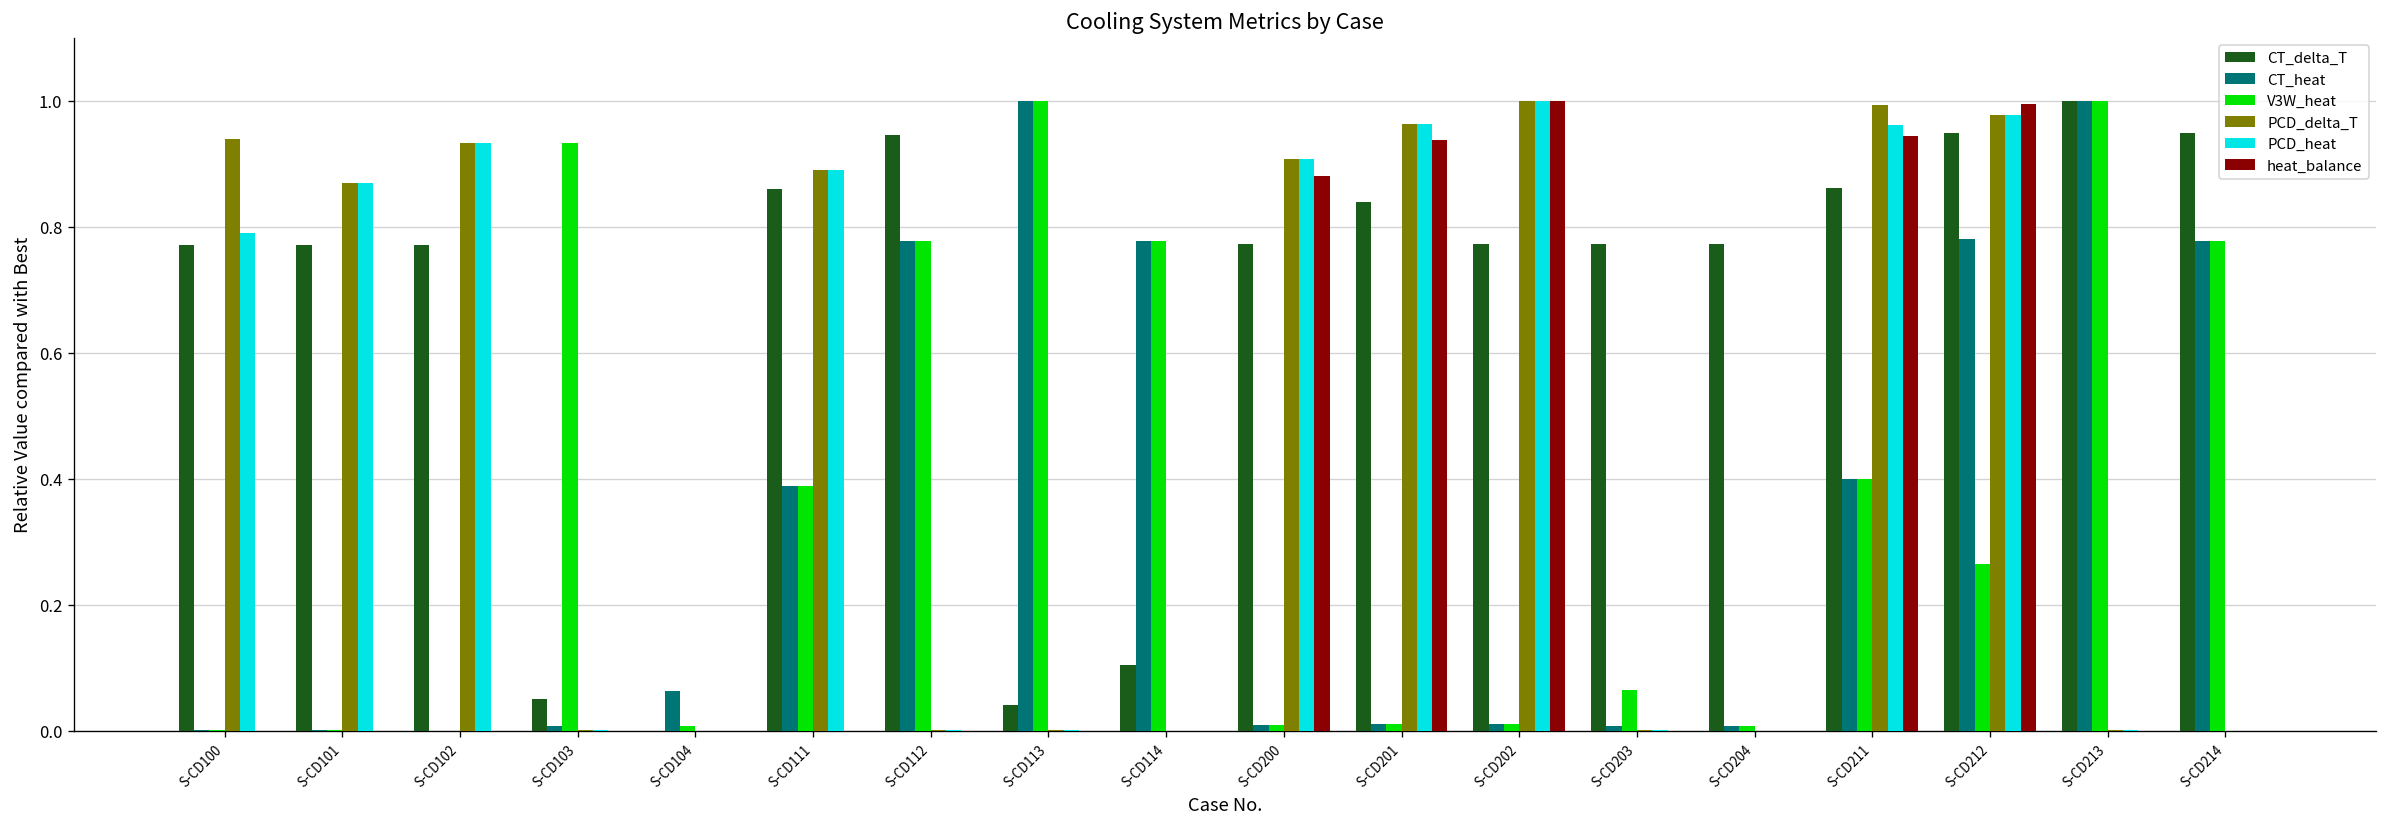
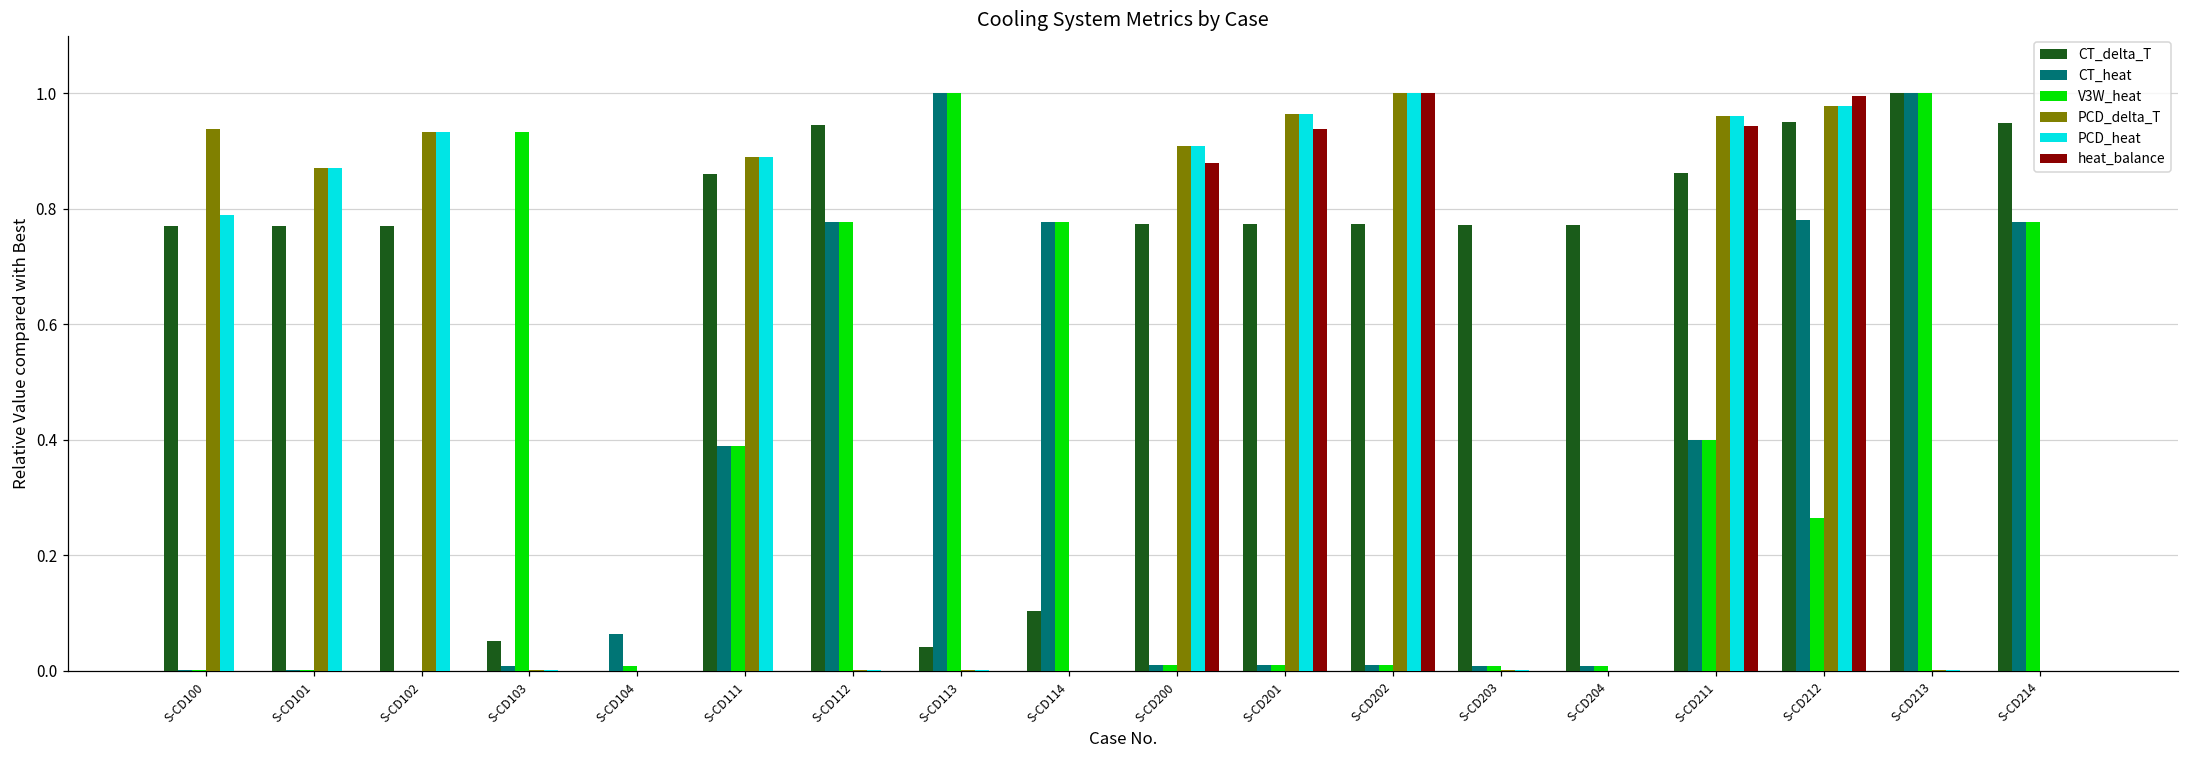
  {
    "CT_delta_T": {
      "S-CD100": 0.77,
      "S-CD101": 0.77,
      "S-CD102": 0.77,
      "S-CD103": 0.05,
      "S-CD104": 0.00,
      "S-CD111": 0.86,
      "S-CD112": 0.95,
      "S-CD113": 0.04,
      "S-CD114": 0.10,
      "S-CD200": 0.77,
-     "S-CD201": 0.84,
+     "S-CD201": 0.77,
      "S-CD202": 0.77,
      "S-CD203": 0.77,
      "S-CD204": 0.77,
      "S-CD211": 0.86,
      "S-CD212": 0.95,
      "S-CD213": 1.00,
      "S-CD214": 0.95
    },
    "CT_heat": {
      "S-CD102": 0.00,
      "S-CD103": 0.01,
      "S-CD104": 0.06,
      "S-CD111": 0.39,
      "S-CD112": 0.78,
      "S-CD113": 1.00,
      "S-CD114": 0.78,
      "S-CD200": 0.01,
      "S-CD201": 0.01,
      "S-CD202": 0.01,
      "S-CD203": 0.01,
      "S-CD204": 0.01,
      "S-CD211": 0.40,
      "S-CD212": 0.78,
      "S-CD213": 1.00,
      "S-CD214": 0.78
    },
    "V3W_heat": {
      "S-CD102": 0.00,
      "S-CD103": 0.93,
      "S-CD104": 0.01,
      "S-CD111": 0.39,
      "S-CD112": 0.78,
      "S-CD113": 1.00,
      "S-CD114": 0.78,
      "S-CD200": 0.01,
      "S-CD201": 0.01,
      "S-CD202": 0.01,
-     "S-CD203": 0.06,
+     "S-CD203": 0.01,
      "S-CD204": 0.01,
      "S-CD211": 0.40,
      "S-CD212": 0.27,
      "S-CD213": 1.00,
      "S-CD214": 0.78
    },
    "PCD_delta_T": {
      "S-CD100": 0.94,
      "S-CD101": 0.87,
      "S-CD102": 0.93,
      "S-CD104": 0.00,
      "S-CD111": 0.89,
      "S-CD200": 0.91,
      "S-CD201": 0.96,
      "S-CD202": 1.00,
      "S-CD204": 0.00,
-     "S-CD211": 0.99,
+     "S-CD211": 0.96,
      "S-CD212": 0.98
    },
    "PCD_heat": {
      "S-CD100": 0.79,
      "S-CD101": 0.87,
      "S-CD102": 0.93,
      "S-CD104": 0.00,
      "S-CD111": 0.89,
      "S-CD200": 0.91,
      "S-CD201": 0.96,
      "S-CD202": 1.00,
      "S-CD204": 0.00,
      "S-CD211": 0.96,
      "S-CD212": 0.98
    },
    "heat_balance": {
      "S-CD114": 0.00,
      "S-CD200": 0.88,
      "S-CD201": 0.94,
      "S-CD202": 1.00,
      "S-CD211": 0.94,
      "S-CD212": 1.00
    }
  }
